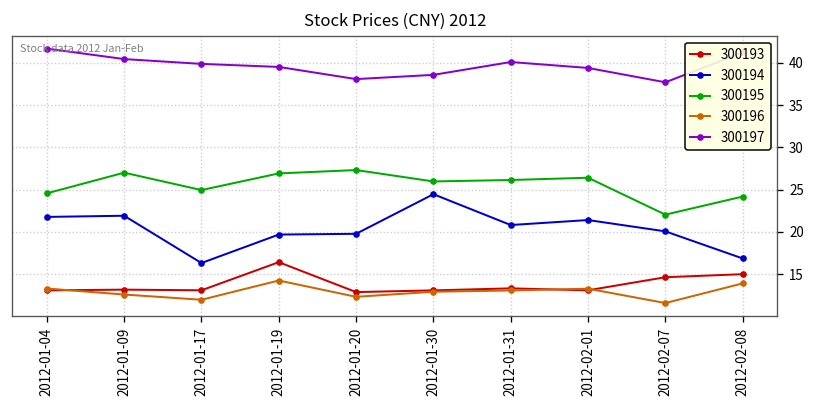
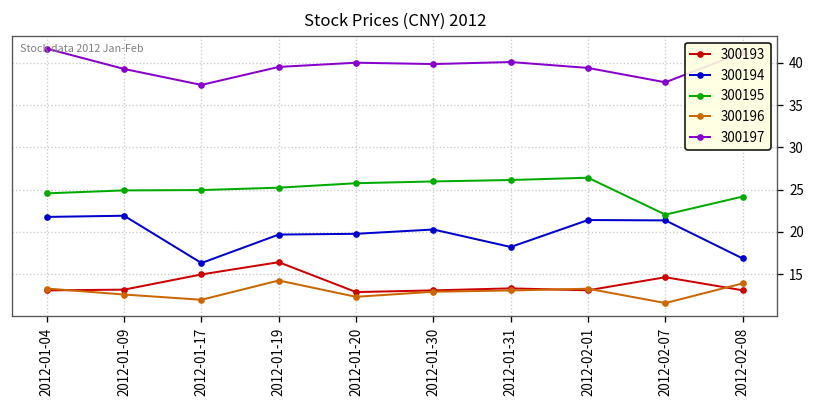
  {
    "300193": {
      "2012-01-09": 13,
-     "2012-01-17": 13,
+     "2012-01-17": 15,
      "2012-01-19": 16,
      "2012-01-20": 13,
      "2012-02-07": 15,
-     "2012-02-08": 15
+     "2012-02-08": 13
    },
    "300194": {
      "2012-01-04": 22,
      "2012-01-09": 22,
      "2012-01-17": 16,
      "2012-01-19": 20,
      "2012-01-20": 20,
-     "2012-01-30": 24,
-     "2012-01-31": 21,
+     "2012-01-30": 20,
+     "2012-01-31": 18,
      "2012-02-01": 21,
-     "2012-02-07": 20,
+     "2012-02-07": 21,
      "2012-02-08": 17
    },
    "300195": {
      "2012-01-04": 25,
-     "2012-01-09": 27,
+     "2012-01-09": 25,
      "2012-01-17": 25,
-     "2012-01-19": 27,
-     "2012-01-20": 27,
+     "2012-01-19": 25,
+     "2012-01-20": 26,
      "2012-01-30": 26,
      "2012-01-31": 26,
      "2012-02-01": 26,
      "2012-02-07": 22,
      "2012-02-08": 24
    },
    "300196": {
      "2012-01-09": 13,
      "2012-01-17": 12,
      "2012-01-19": 14,
      "2012-01-20": 12,
      "2012-02-07": 12,
      "2012-02-08": 14
    },
    "300197": {
-     "2012-01-09": 40,
-     "2012-01-17": 40,
+     "2012-01-09": 39,
+     "2012-01-17": 37,
      "2012-01-19": 40,
-     "2012-01-20": 38,
-     "2012-01-30": 39,
+     "2012-01-20": 40,
+     "2012-01-30": 40,
      "2012-01-31": 40,
      "2012-02-01": 39,
      "2012-02-07": 38
    }
  }
